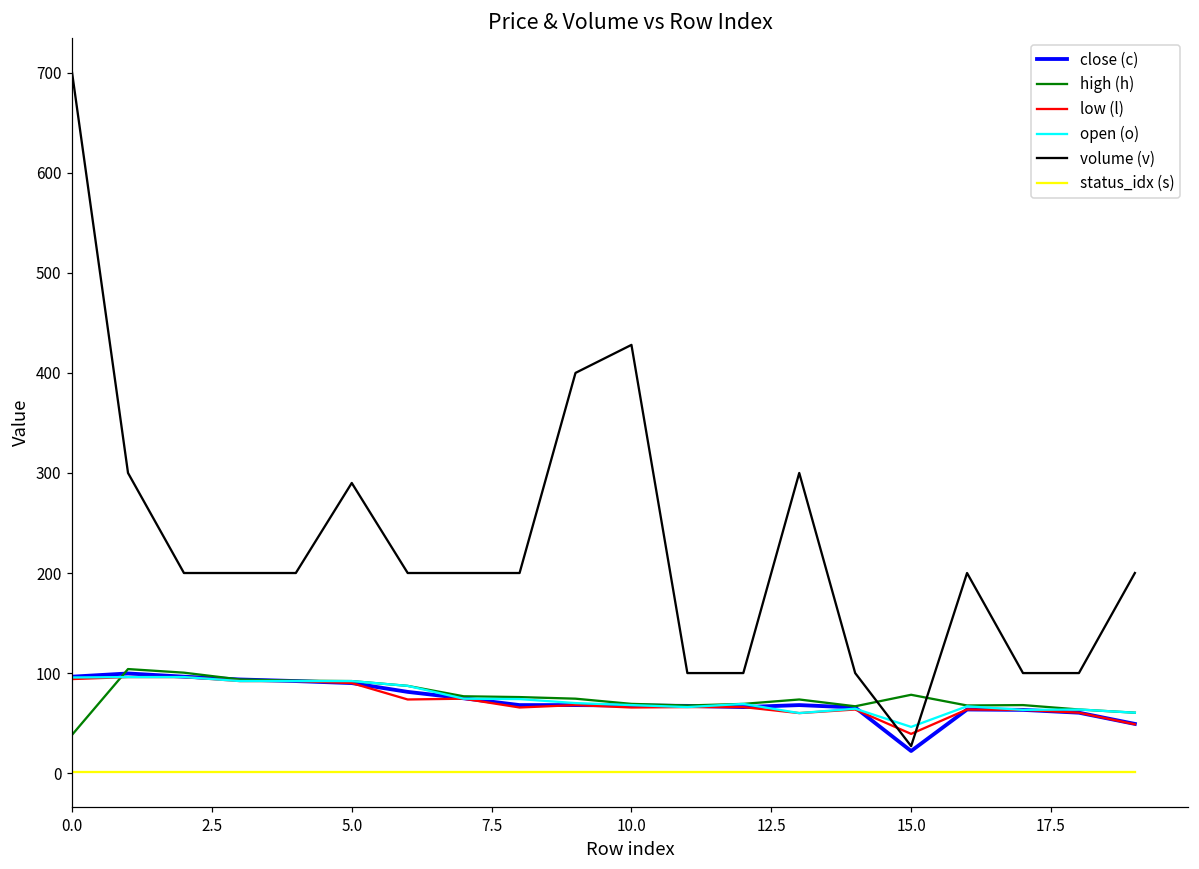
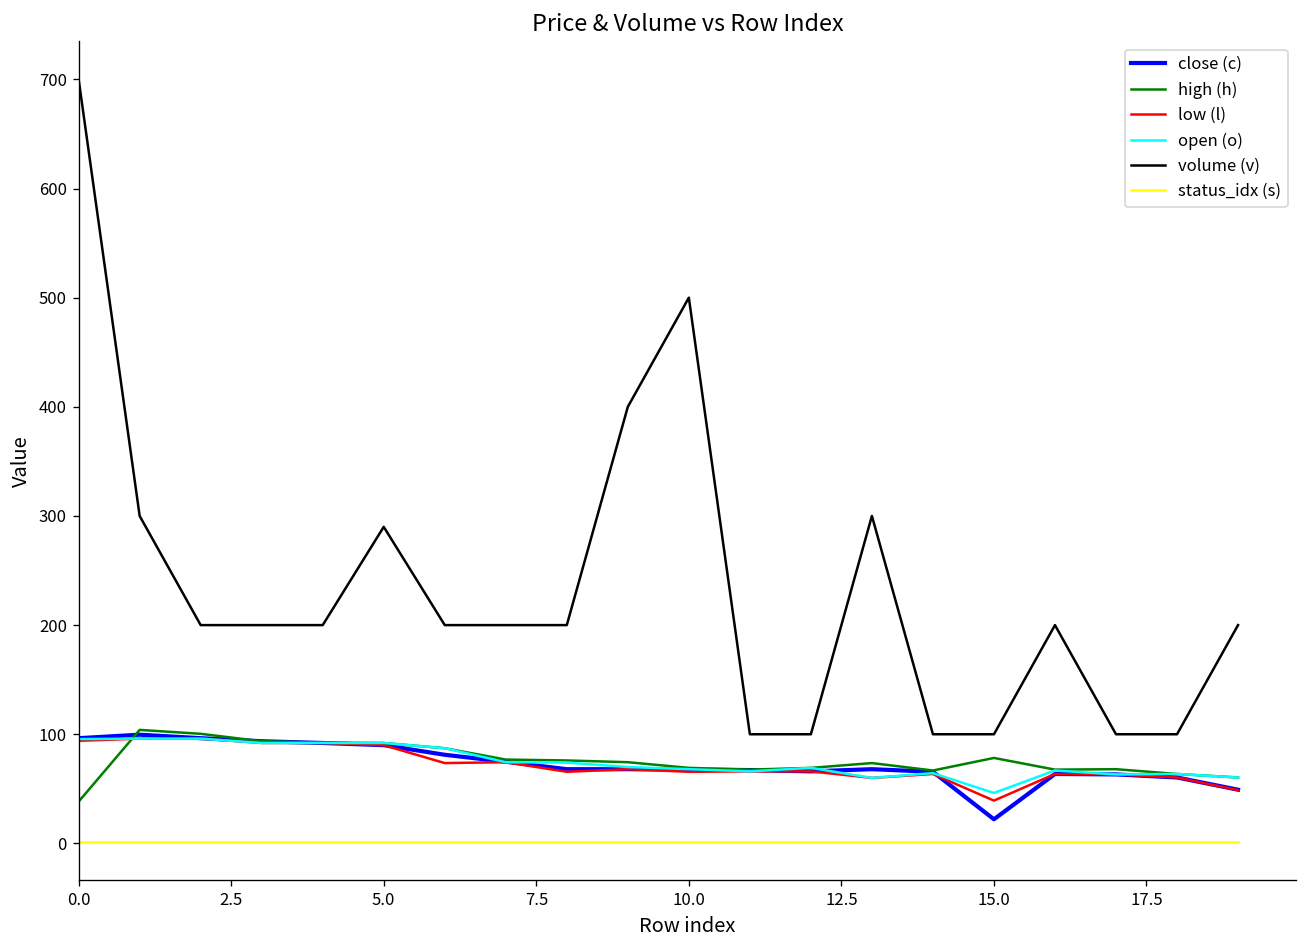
  {
    "close (c)": {
      "15.0": 20
    },
    "high (h)": {
      "0.0": 40,
      "15.0": 80
    },
    "low (l)": {
      "15.0": 40
    },
    "open (o)": {
      "15.0": 50
    },
    "volume (v)": {
      "0.0": 700,
      "5.0": 290,
-     "10.0": 430,
-     "15.0": 30
+     "10.0": 500,
+     "15.0": 100
    },
    "status_idx (s)": {
      "0.0": 0,
      "5.0": 0,
      "10.0": 0,
      "15.0": 0
    }
  }
